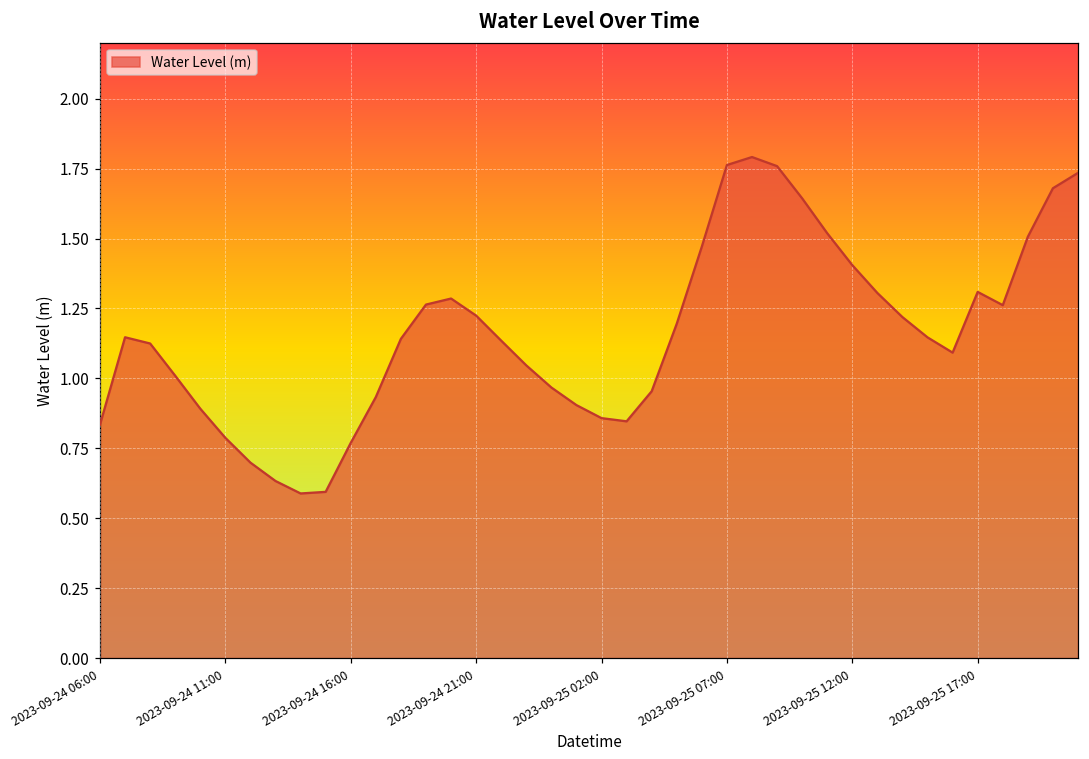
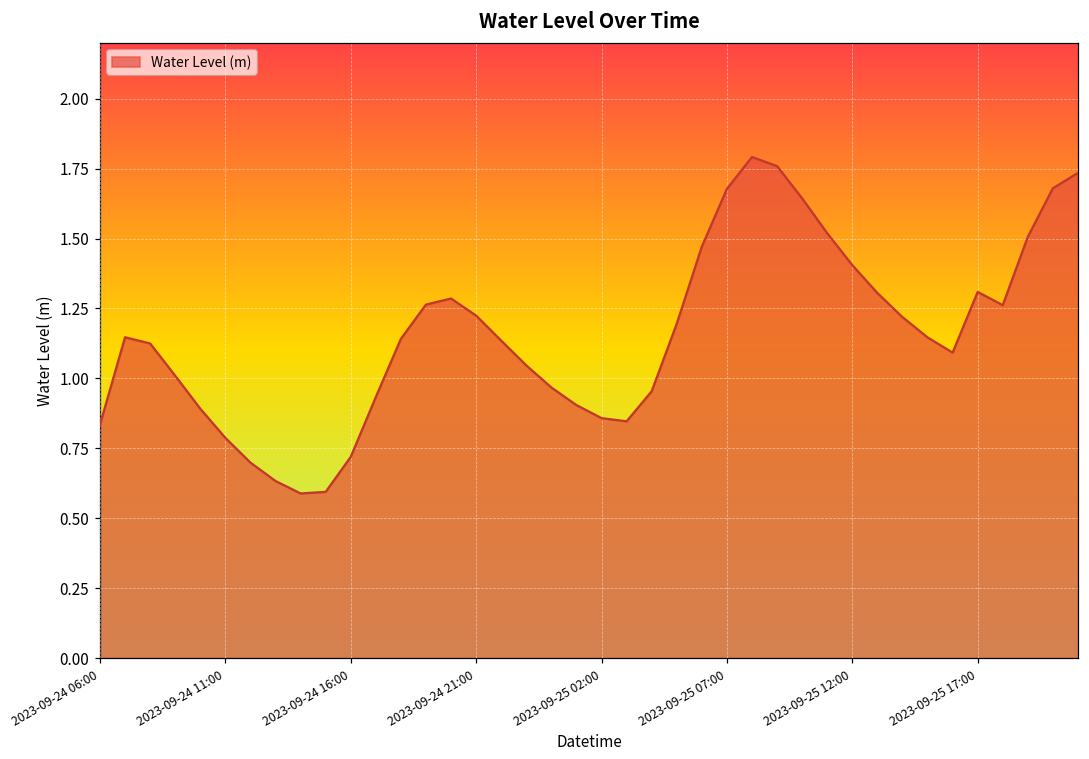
  {
    "2023-09-24 06:00": 0.83,
    "2023-09-24 11:00": 0.79,
-   "2023-09-24 16:00": 0.77,
+   "2023-09-24 16:00": 0.72,
    "2023-09-24 21:00": 1.22,
    "2023-09-25 02:00": 0.86,
-   "2023-09-25 07:00": 1.76,
+   "2023-09-25 07:00": 1.68,
    "2023-09-25 12:00": 1.40,
    "2023-09-25 17:00": 1.31
  }
